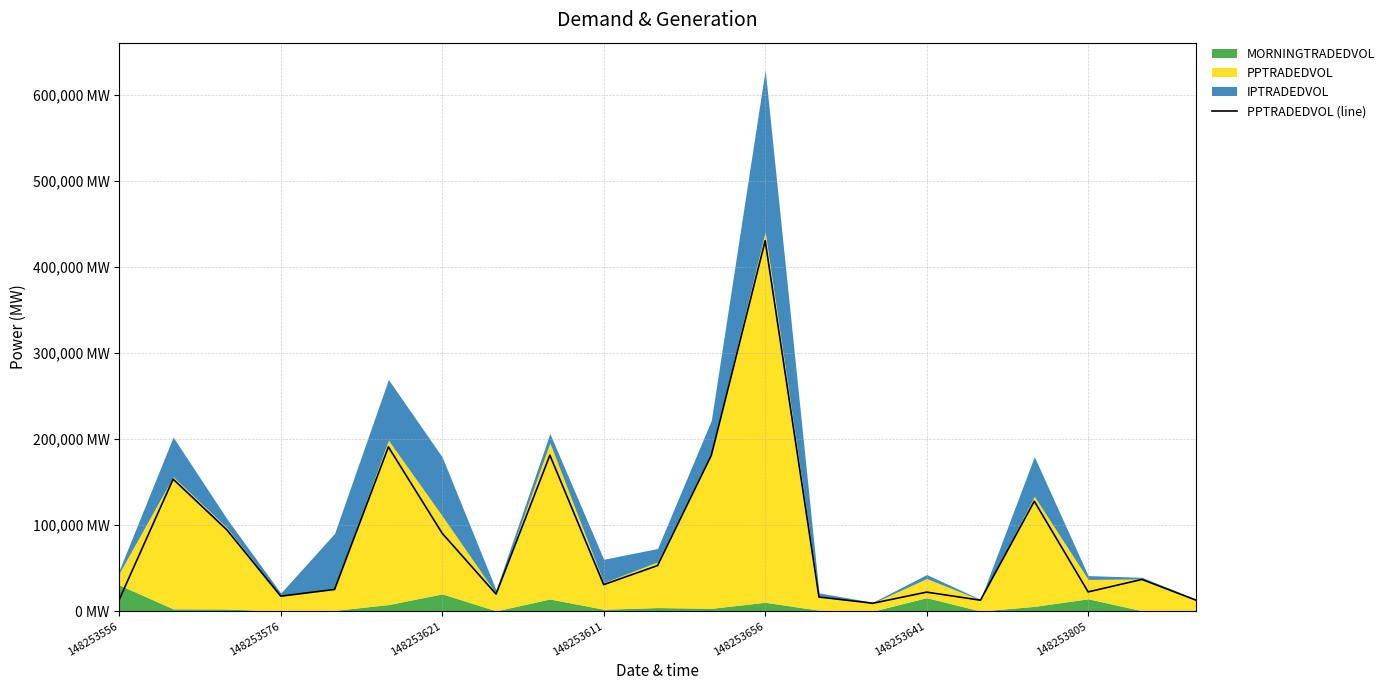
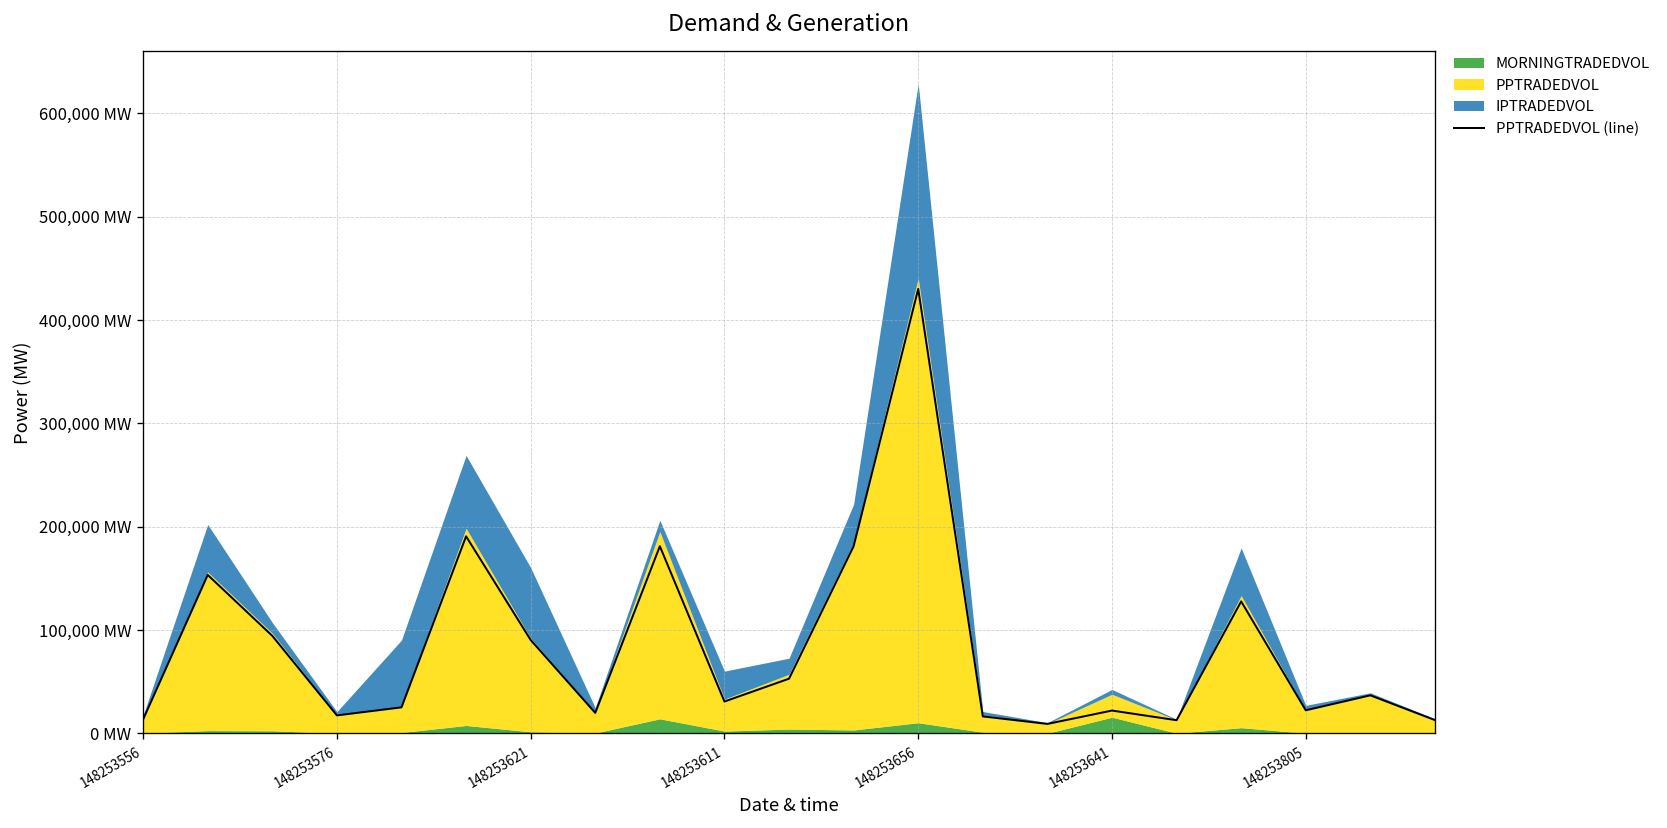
  {
    "MORNINGTRADEDVOL": {
-     "148253556": "30,000 MW",
-     "148253621": "20,000 MW",
+     "148253556": "0 MW",
+     "148253621": "0 MW",
      "148253656": "10,000 MW",
      "148253641": "20,000 MW",
-     "148253805": "10,000 MW"
+     "148253805": "0 MW"
    },
    "PPTRADEDVOL (line)": {
      "148253656": "430,000 MW",
      "148253641": "20,000 MW"
    },
    "PPTRADEDVOL": {
      "148253656": "430,000 MW",
      "148253641": "20,000 MW"
    },
    "IPTRADEDVOL": {
      "148253556": "0 MW",
      "148253576": "0 MW",
      "148253621": "70,000 MW",
      "148253611": "30,000 MW",
      "148253656": "190,000 MW",
      "148253641": "0 MW",
      "148253805": "0 MW"
    }
  }
